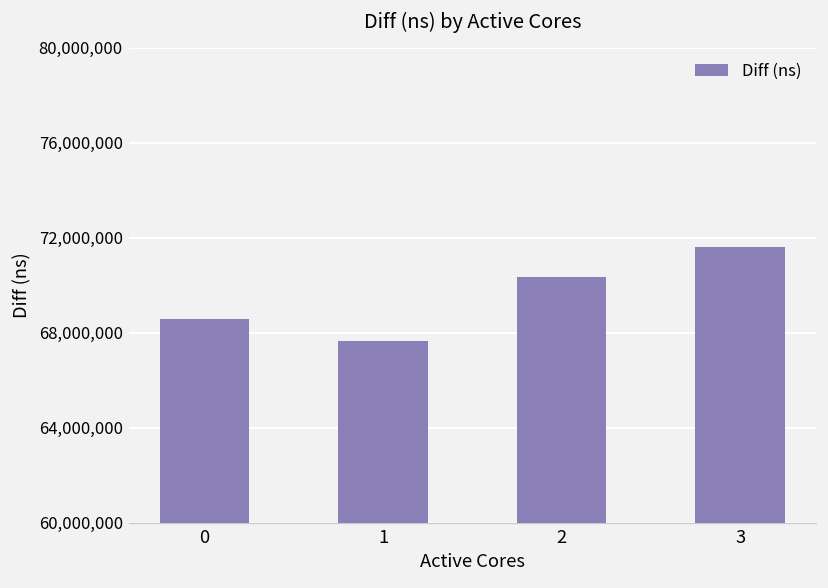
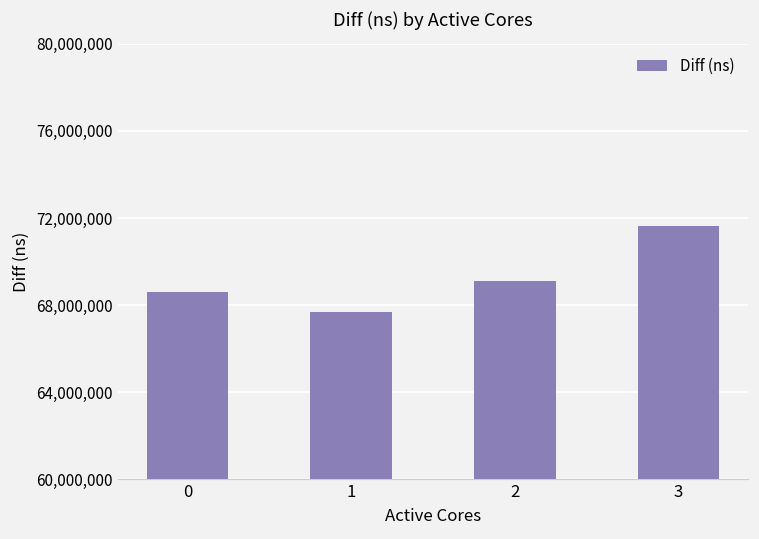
  {
    "0": "68,600,000",
    "1": "67,700,000",
-   "2": "70,400,000",
+   "2": "69,100,000",
    "3": "71,600,000"
  }
